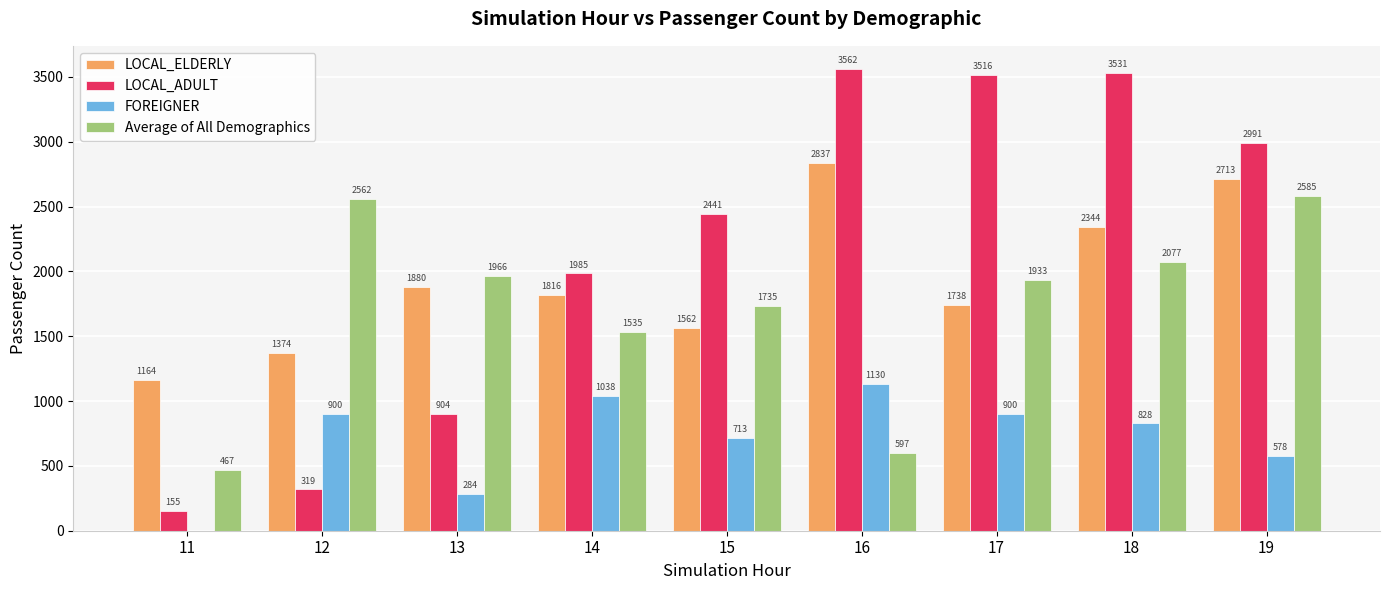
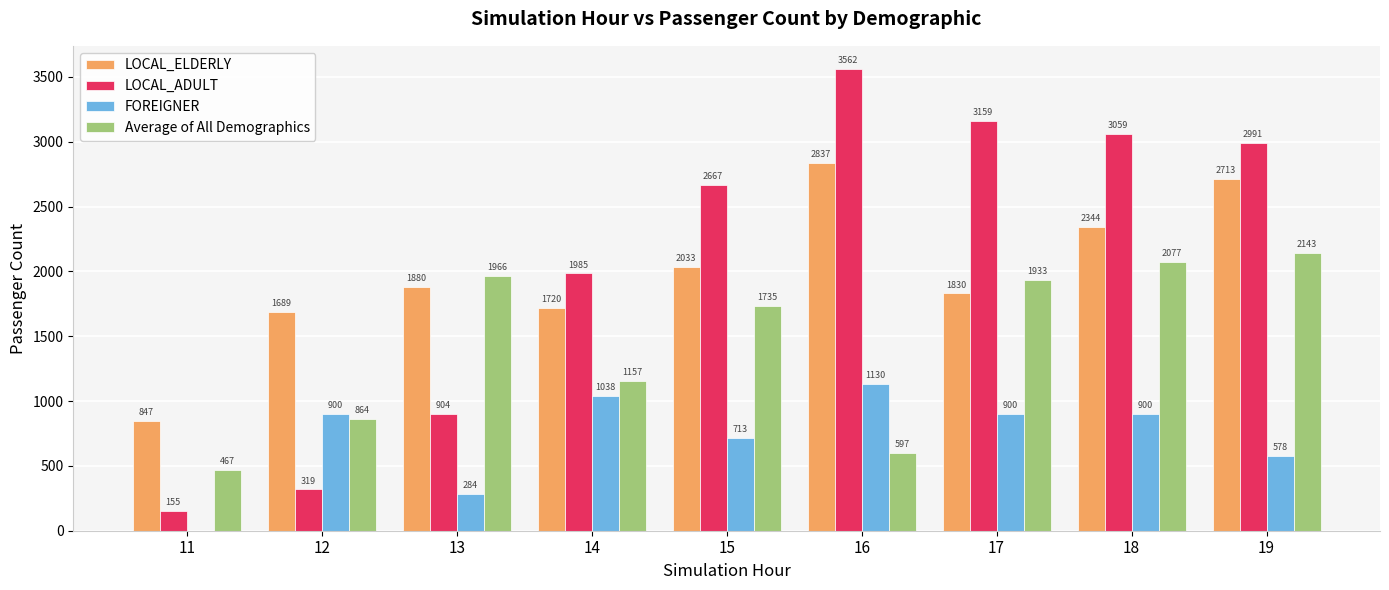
  {
    "LOCAL_ELDERLY": {
-     "11": 1164,
-     "12": 1374,
+     "11": 847,
+     "12": 1689,
      "13": 1880,
-     "14": 1816,
-     "15": 1562,
+     "14": 1720,
+     "15": 2033,
      "16": 2837,
-     "17": 1738,
+     "17": 1830,
      "18": 2344,
      "19": 2713
    },
    "LOCAL_ADULT": {
      "11": 155,
      "12": 319,
      "13": 904,
      "14": 1985,
-     "15": 2441,
+     "15": 2667,
      "16": 3562,
-     "17": 3516,
-     "18": 3531,
+     "17": 3159,
+     "18": 3059,
      "19": 2991
    },
    "FOREIGNER": {
      "12": 900,
      "13": 284,
      "14": 1038,
      "15": 713,
      "16": 1130,
      "17": 900,
-     "18": 828,
+     "18": 900,
      "19": 578
    },
    "Average of All Demographics": {
      "11": 467,
-     "12": 2562,
+     "12": 864,
      "13": 1966,
-     "14": 1535,
+     "14": 1157,
      "15": 1735,
      "16": 597,
      "17": 1933,
      "18": 2077,
-     "19": 2585
+     "19": 2143
    }
  }
